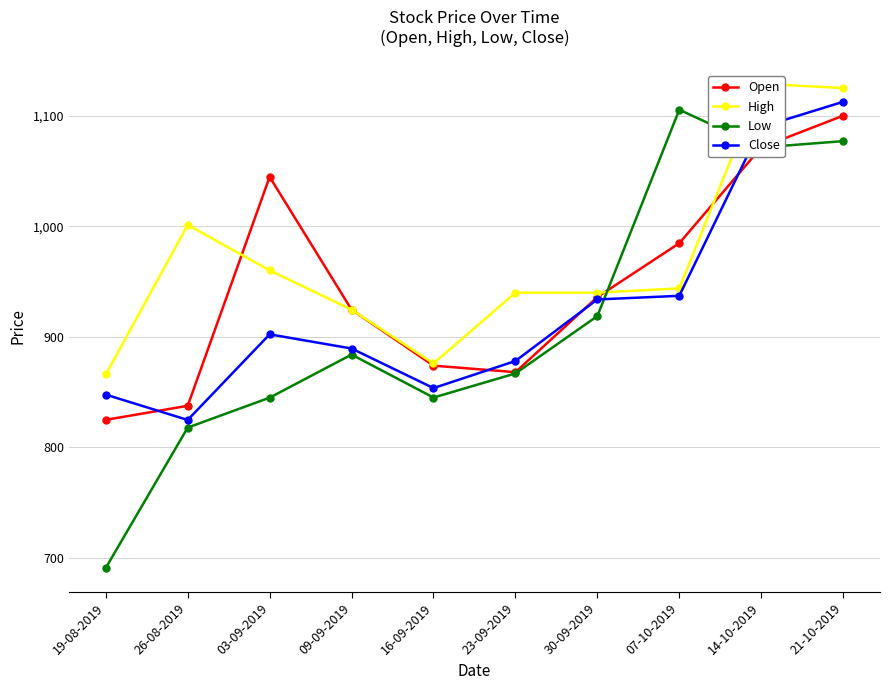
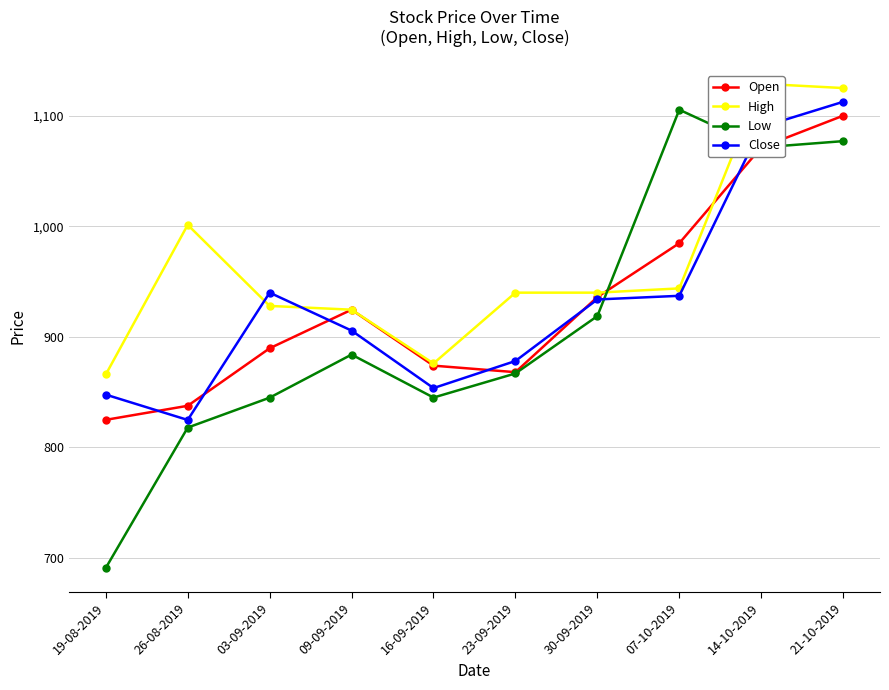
  {
    "Open": {
      "19-08-2019": "825",
      "26-08-2019": "838",
-     "03-09-2019": "1,045",
+     "03-09-2019": "890",
      "07-10-2019": "985",
      "21-10-2019": "1,100"
    },
    "High": {
      "19-08-2019": "866",
      "26-08-2019": "1,001",
-     "03-09-2019": "960",
+     "03-09-2019": "928",
      "23-09-2019": "940",
      "30-09-2019": "940",
      "07-10-2019": "944",
      "21-10-2019": "1,125"
    },
    "Low": {
      "19-08-2019": "691",
      "26-08-2019": "818",
      "03-09-2019": "845",
      "09-09-2019": "884",
      "16-09-2019": "845",
      "30-09-2019": "919",
      "07-10-2019": "1,105",
      "21-10-2019": "1,077"
    },
    "Close": {
      "19-08-2019": "848",
      "26-08-2019": "825",
-     "03-09-2019": "902",
-     "09-09-2019": "890",
+     "03-09-2019": "940",
+     "09-09-2019": "906",
      "16-09-2019": "854",
      "23-09-2019": "878",
      "07-10-2019": "937",
      "21-10-2019": "1,113"
    }
  }
